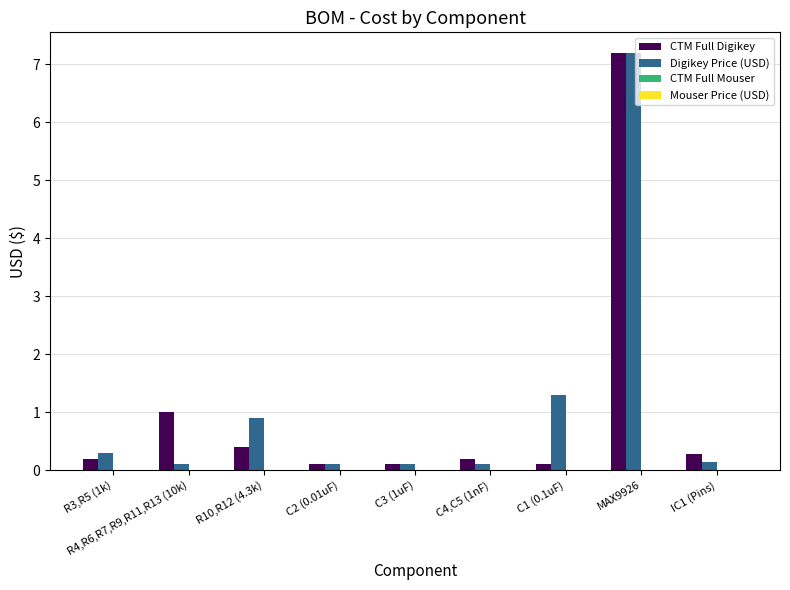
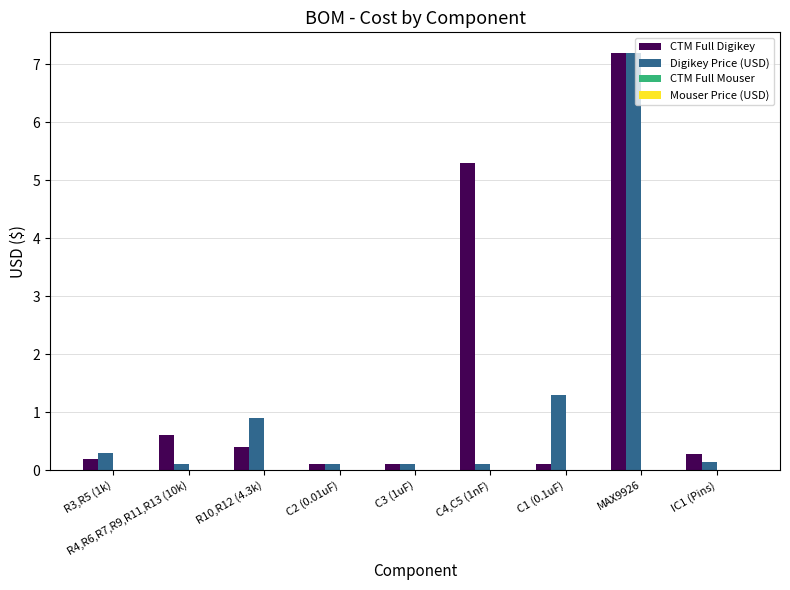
  {
    "CTM Full Digikey": {
      "R3,R5 (1k)": 0.2,
-     "R4,R6,R7,R9,R11,R13 (10k)": 1.0,
+     "R4,R6,R7,R9,R11,R13 (10k)": 0.6,
      "R10,R12 (4.3k)": 0.4,
      "C2 (0.01uF)": 0.1,
      "C3 (1uF)": 0.1,
-     "C4,C5 (1nF)": 0.2,
+     "C4,C5 (1nF)": 5.3,
      "C1 (0.1uF)": 0.1,
      "MAX9926": 7.2,
      "IC1 (Pins)": 0.3
    },
    "Digikey Price (USD)": {
      "R3,R5 (1k)": 0.3,
      "R4,R6,R7,R9,R11,R13 (10k)": 0.1,
      "R10,R12 (4.3k)": 0.9,
      "C2 (0.01uF)": 0.1,
      "C3 (1uF)": 0.1,
      "C4,C5 (1nF)": 0.1,
      "C1 (0.1uF)": 1.3,
      "MAX9926": 7.2,
      "IC1 (Pins)": 0.1
    },
    "CTM Full Mouser": {
      "R3,R5 (1k)": 0.0,
      "R4,R6,R7,R9,R11,R13 (10k)": 0.0,
      "R10,R12 (4.3k)": 0.0,
      "C2 (0.01uF)": 0.0,
      "C3 (1uF)": 0.0,
      "C4,C5 (1nF)": 0.0,
      "C1 (0.1uF)": 0.0,
      "MAX9926": 0.0,
      "IC1 (Pins)": 0.0
    },
    "Mouser Price (USD)": {
      "R3,R5 (1k)": 0.0,
      "R4,R6,R7,R9,R11,R13 (10k)": 0.0,
      "R10,R12 (4.3k)": 0.0,
      "C2 (0.01uF)": 0.0,
      "C3 (1uF)": 0.0,
      "C4,C5 (1nF)": 0.0,
      "C1 (0.1uF)": 0.0,
      "MAX9926": 0.0,
      "IC1 (Pins)": 0.0
    }
  }
